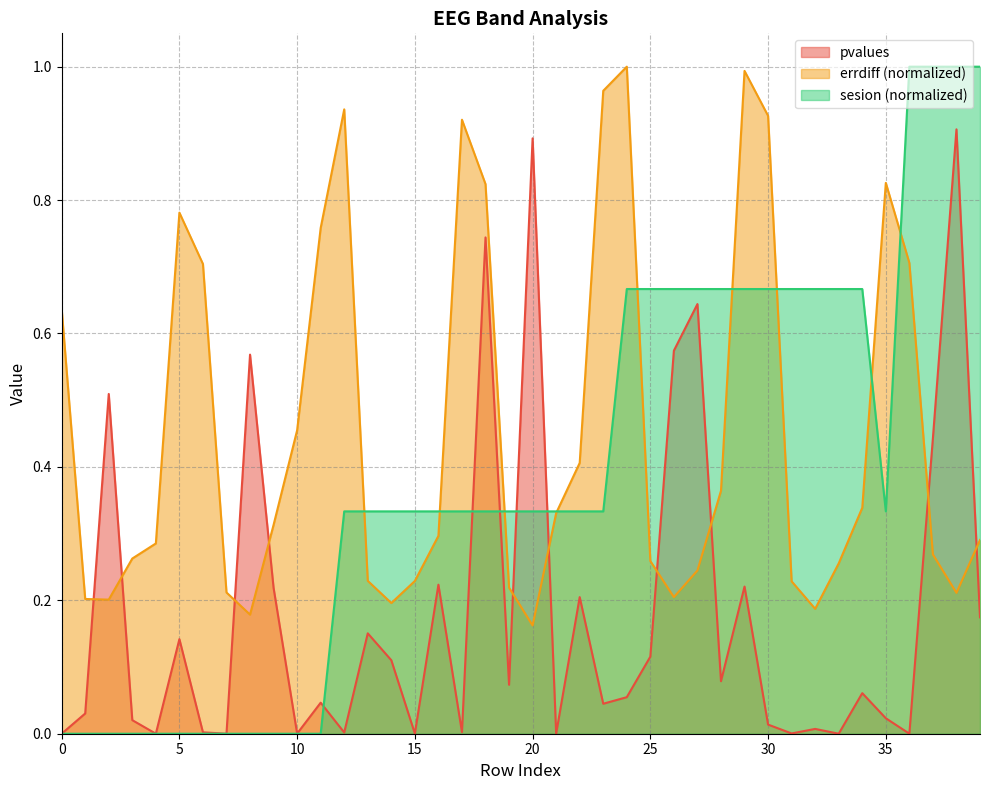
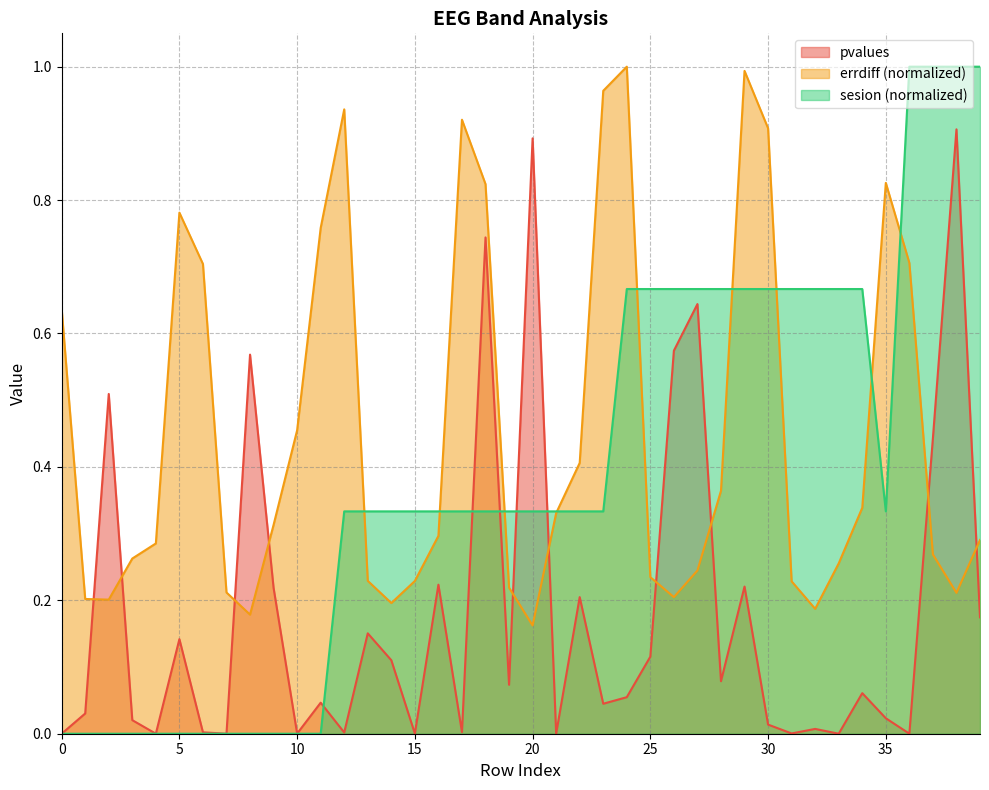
  {
    "pvalues": {
      "5": 0.14,
      "15": 0.00,
      "20": 0.89,
      "25": 0.12,
      "30": 0.01,
      "35": 0.02
    },
    "errdiff (normalized)": {
      "0": 0.64,
      "5": 0.78,
      "10": 0.45,
      "15": 0.23,
      "20": 0.16,
-     "25": 0.26,
-     "30": 0.93,
+     "25": 0.23,
+     "30": 0.91,
      "35": 0.83
    },
    "sesion (normalized)": {
      "5": 0.00,
      "15": 0.33,
      "20": 0.33,
      "25": 0.67,
      "30": 0.67,
      "35": 0.33
    }
  }
